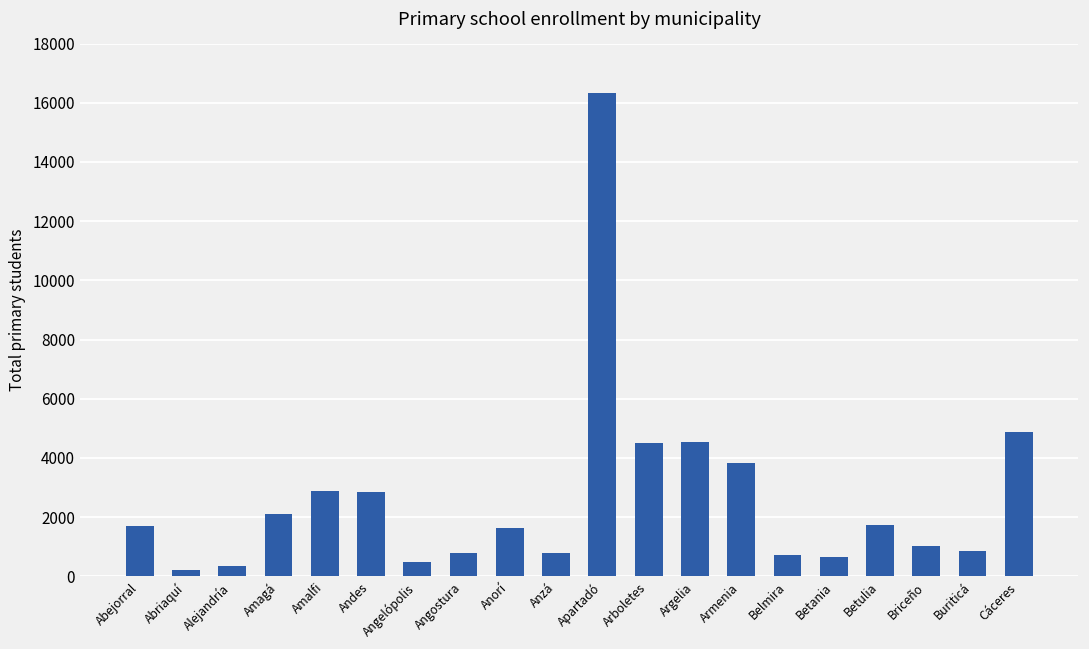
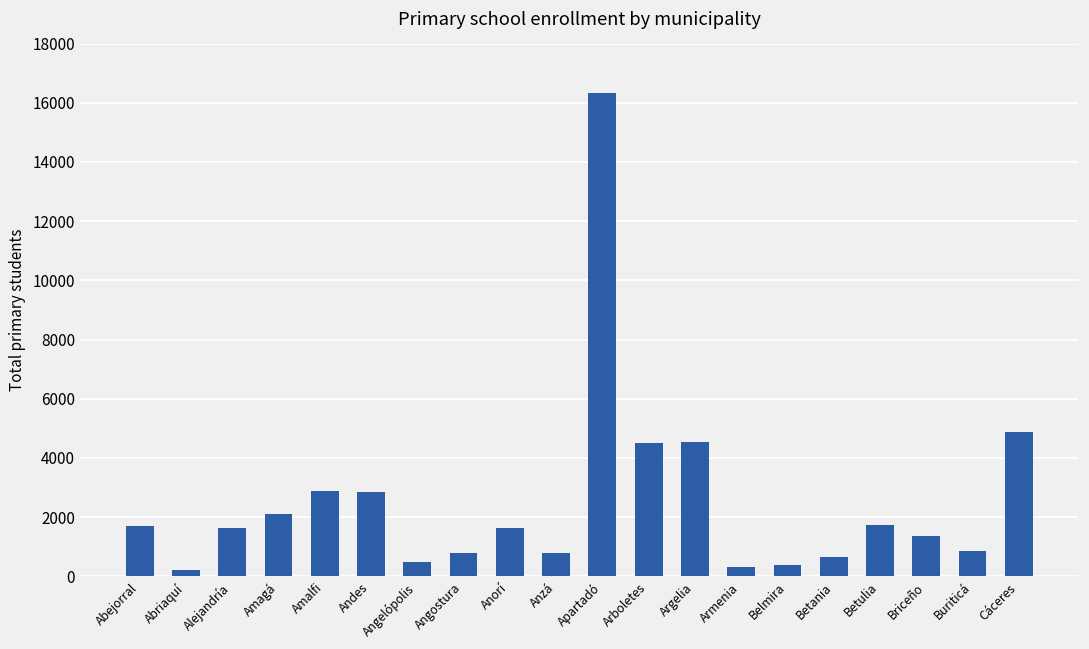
  {
    "Abejorral": 1700,
    "Abriaquí": 200,
-   "Alejandría": 400,
+   "Alejandría": 1600,
    "Amagá": 2100,
    "Amalfi": 2900,
    "Andes": 2900,
    "Angelópolis": 500,
    "Angostura": 800,
    "Anorí": 1600,
    "Anzá": 800,
    "Apartadó": 16300,
    "Arboletes": 4500,
    "Argelia": 4500,
-   "Armenia": 3800,
-   "Belmira": 700,
+   "Armenia": 300,
+   "Belmira": 400,
    "Betania": 600,
    "Betulia": 1700,
-   "Briceño": 1000,
+   "Briceño": 1400,
    "Buriticá": 900,
    "Cáceres": 4900
  }
